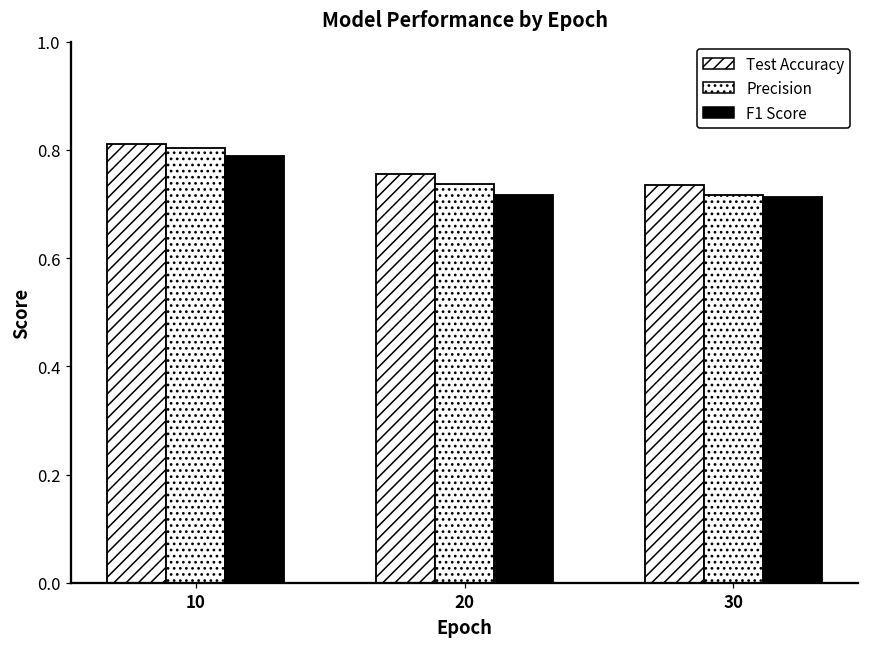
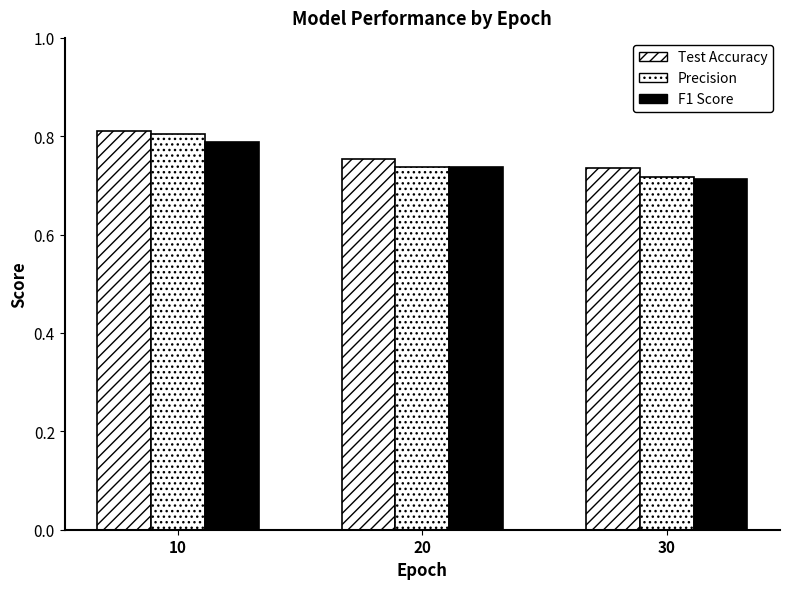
  {
    "F1 Score": {
      "10": 0.79,
-     "20": 0.72,
+     "20": 0.74,
      "30": 0.71
    }
  }
